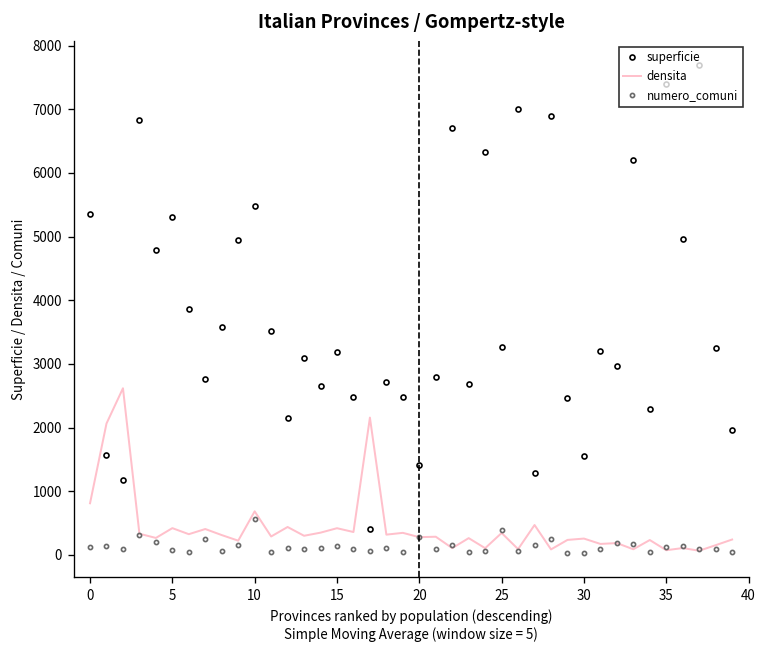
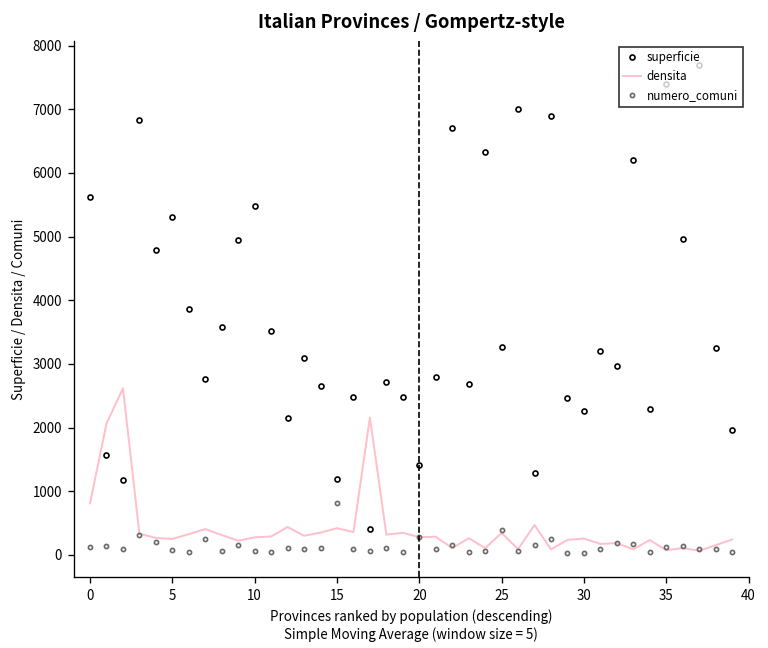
  {
    "superficie": {
-     "0": 5400,
+     "0": 5600,
      "5": 5300,
      "10": 5500,
-     "15": 3200,
+     "15": 1200,
      "20": 1400,
      "25": 3300,
-     "30": 1500
+     "30": 2300
    },
    "densita": {
      "0": 800,
-     "5": 400,
-     "10": 700,
+     "5": 300,
+     "10": 300,
      "15": 400,
      "30": 300
    },
    "numero_comuni": {
      "0": 100,
      "5": 100,
-     "10": 600,
-     "15": 100,
+     "10": 100,
+     "15": 800,
      "30": 0
    }
  }
